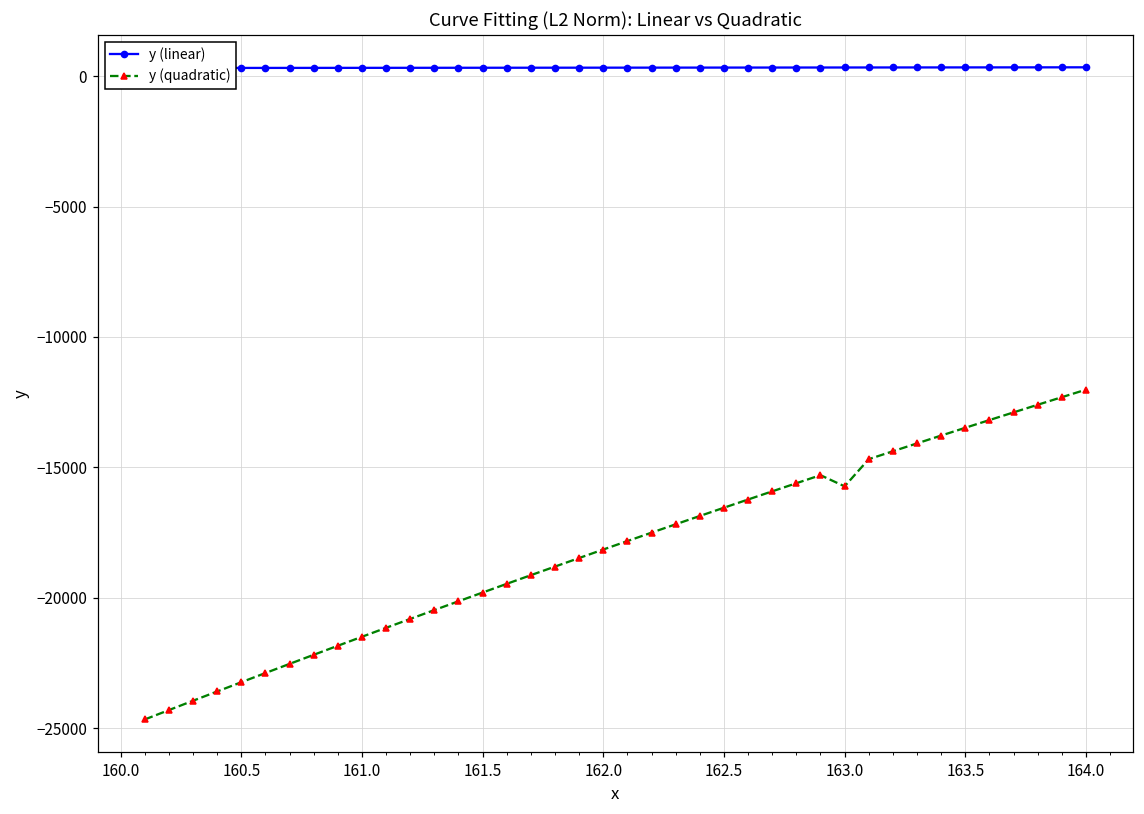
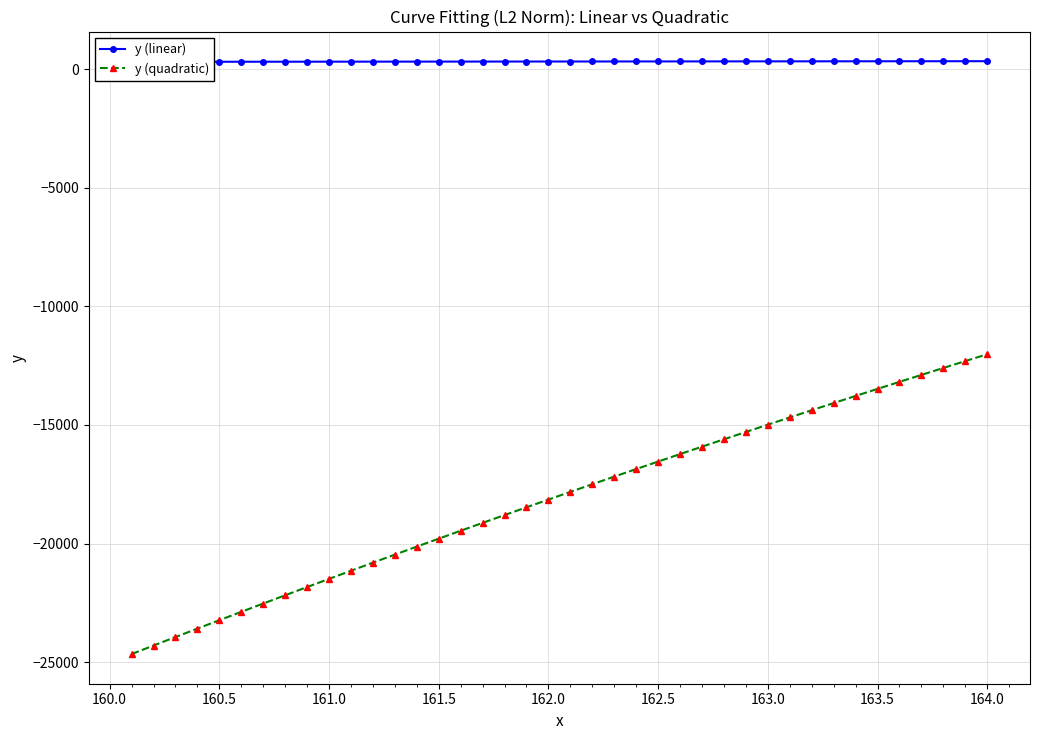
  {
    "y (linear)": {
      "160.5": 300,
      "161.0": 300,
      "161.5": 300,
      "162.0": 300,
      "162.5": 300,
      "163.0": 300,
      "163.5": 300,
      "164.0": 300
    },
    "y (quadratic)": {
      "160.5": -23200,
      "161.0": -21500,
      "161.5": -19800,
      "162.0": -18100,
      "162.5": -16500,
-     "163.0": -15700,
+     "163.0": -15000,
      "163.5": -13500,
      "164.0": -12000
    }
  }
